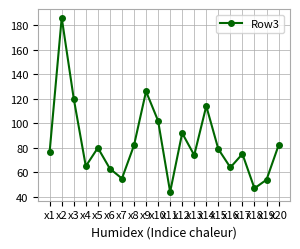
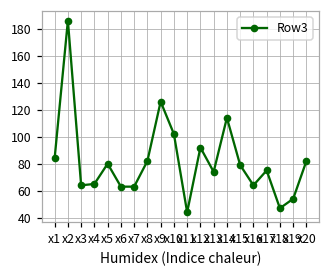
  {
-   "x1": 77,
+   "x1": 84,
    "x2": 186,
-   "x3": 120,
+   "x3": 64,
    "x4": 65,
    "x5": 80,
    "x6": 63,
-   "x7": 55,
+   "x7": 63,
    "x8": 82
  }
